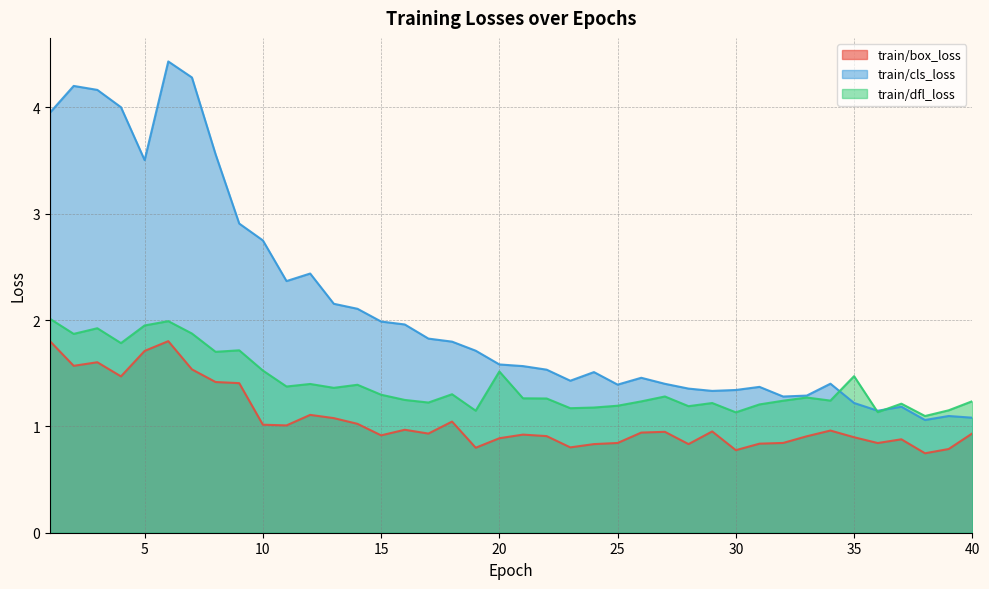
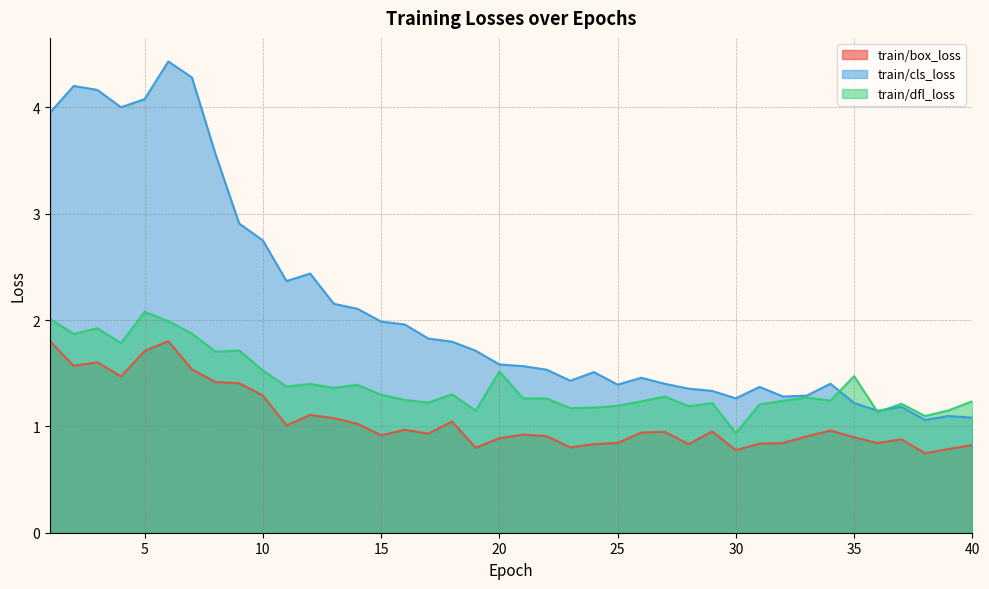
  {
    "train/box_loss": {
      "5": 1.71,
-     "10": 1.02,
+     "10": 1.29,
      "15": 0.92,
      "20": 0.89,
      "25": 0.84,
      "30": 0.78,
      "35": 0.90,
-     "40": 0.93
+     "40": 0.83
    },
    "train/cls_loss": {
-     "5": 3.50,
+     "5": 4.08,
      "10": 2.75,
      "15": 1.99,
      "20": 1.58,
      "25": 1.39,
-     "30": 1.34,
+     "30": 1.26,
      "35": 1.22,
      "40": 1.08
    },
    "train/dfl_loss": {
-     "5": 1.95,
+     "5": 2.08,
      "10": 1.53,
      "15": 1.30,
      "20": 1.52,
      "25": 1.19,
-     "30": 1.13,
+     "30": 0.94,
      "35": 1.47,
      "40": 1.24
    }
  }
